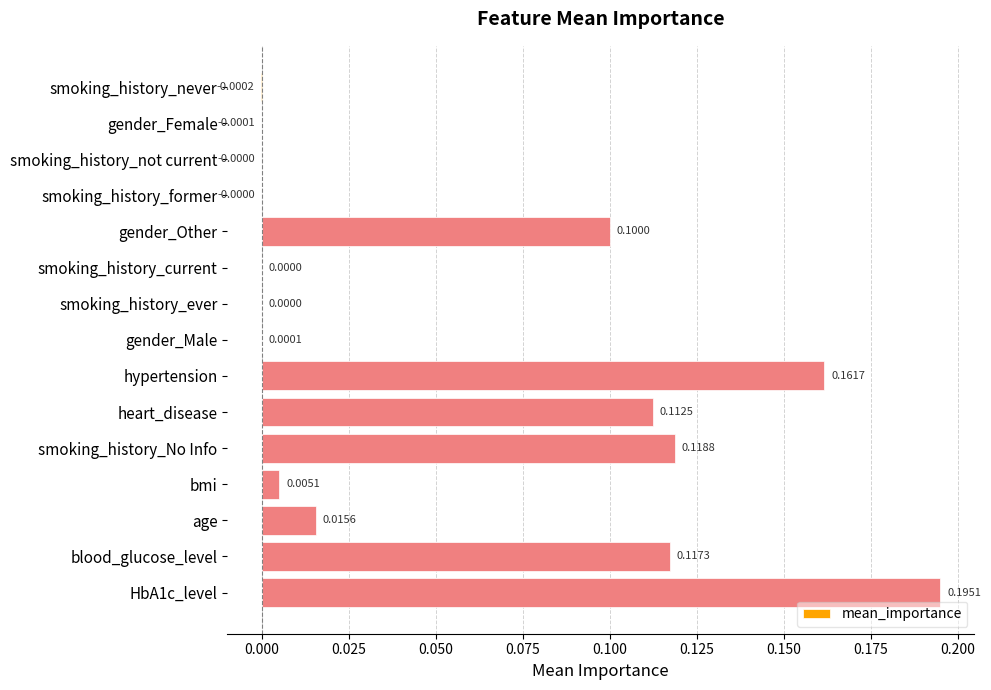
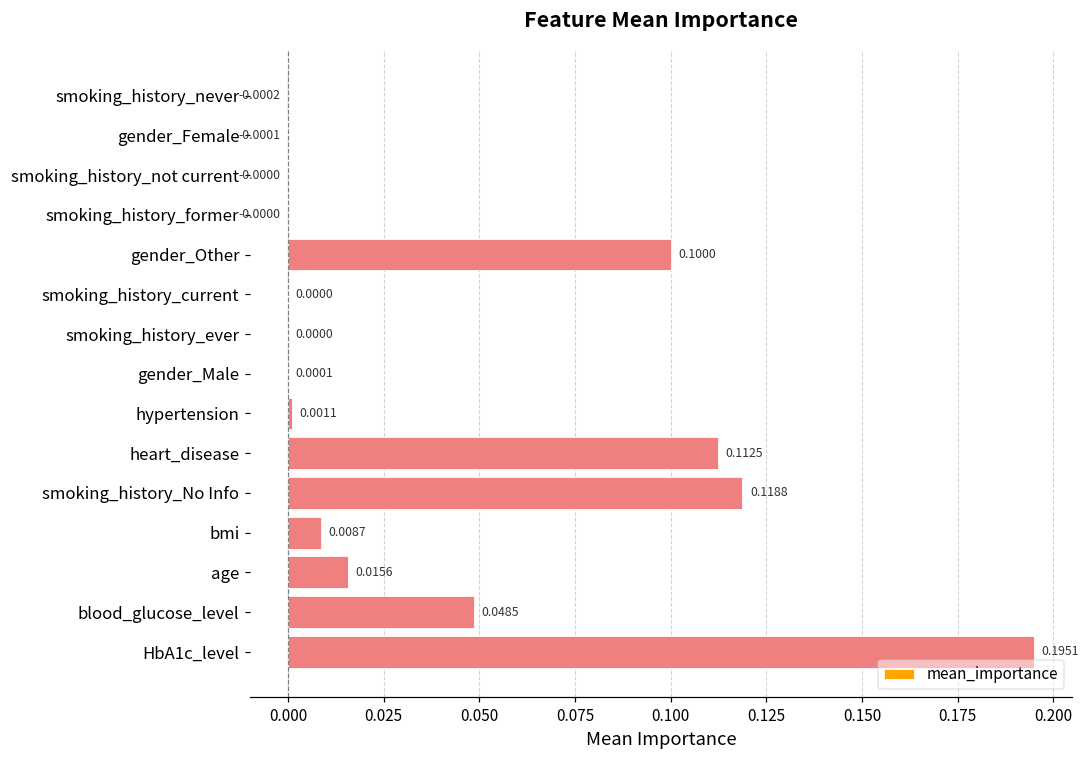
  {
    "smoking_history_never": -0.0002,
    "gender_Female": -0.0001,
    "smoking_history_not current": -0.0000,
    "smoking_history_former": -0.0000,
    "gender_Other": 0.1000,
    "smoking_history_current": 0.0000,
    "smoking_history_ever": 0.0000,
    "gender_Male": 0.0001,
-   "hypertension": 0.1617,
+   "hypertension": 0.0011,
    "heart_disease": 0.1125,
    "smoking_history_No Info": 0.1188,
-   "bmi": 0.0051,
+   "bmi": 0.0087,
    "age": 0.0156,
-   "blood_glucose_level": 0.1173,
+   "blood_glucose_level": 0.0485,
    "HbA1c_level": 0.1951
  }
